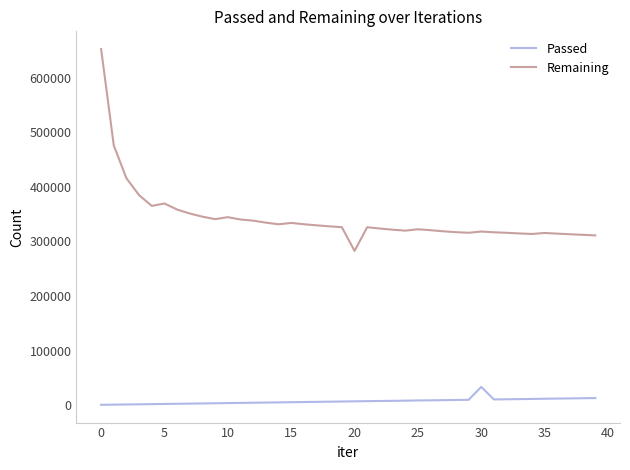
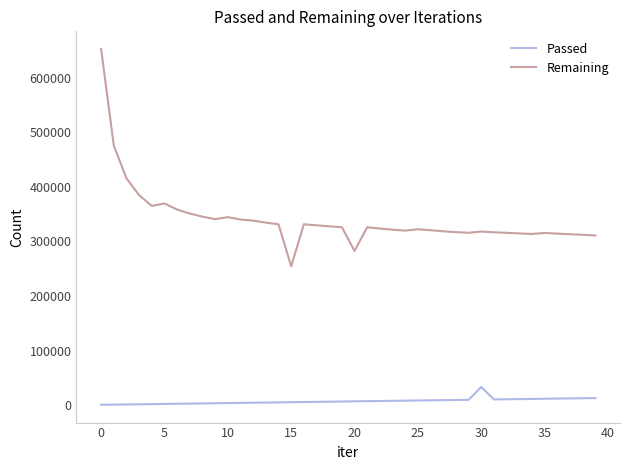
  {
    "Passed": {
      "0": 0,
      "5": 0,
      "10": 0,
      "15": 10000,
      "20": 10000,
      "25": 10000,
      "30": 30000,
      "35": 10000
    },
    "Remaining": {
      "0": 650000,
      "5": 370000,
      "10": 340000,
-     "15": 330000,
+     "15": 250000,
      "20": 280000,
      "25": 320000,
      "30": 320000,
      "35": 320000
    }
  }
